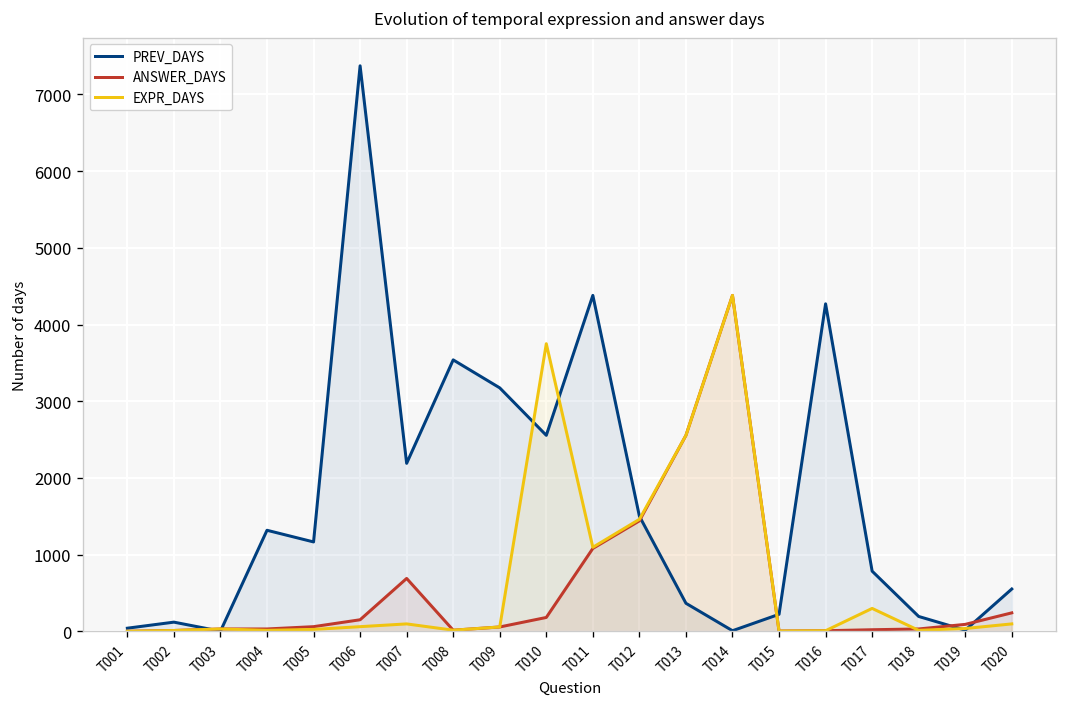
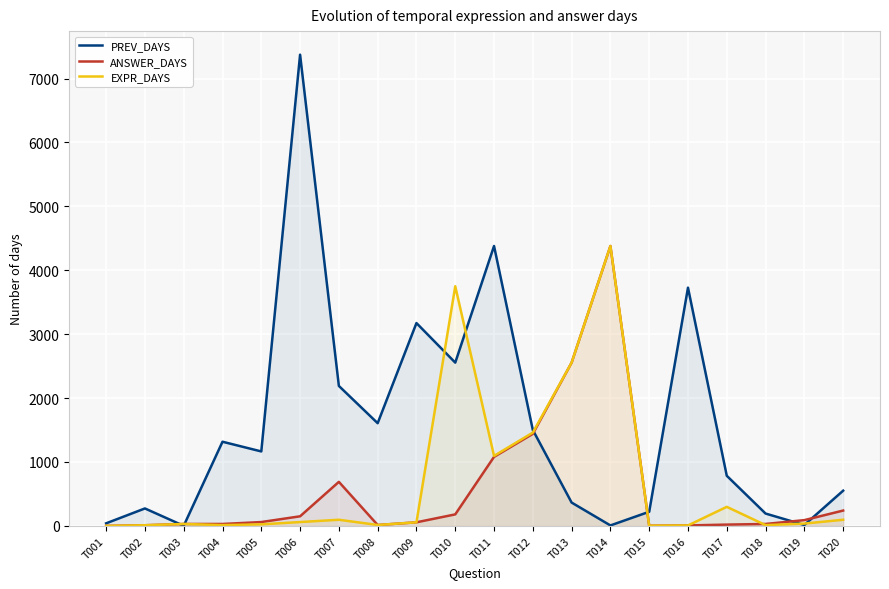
  {
    "PREV_DAYS": {
      "T001": 0,
-     "T002": 100,
+     "T002": 300,
      "T004": 1300,
      "T005": 1200,
      "T006": 7400,
      "T007": 2200,
-     "T008": 3500,
+     "T008": 1600,
      "T009": 3200,
      "T010": 2600,
      "T011": 4400,
      "T012": 1500,
      "T013": 400,
      "T014": 0,
      "T015": 200,
-     "T016": 4300,
+     "T016": 3700,
      "T017": 800,
      "T018": 200,
      "T020": 600
    },
    "ANSWER_DAYS": {
      "T006": 200,
      "T007": 700,
      "T010": 200,
      "T017": 0,
      "T019": 100,
      "T020": 200
    },
    "EXPR_DAYS": {
      "T006": 100,
      "T007": 100,
      "T010": 3800,
      "T017": 300,
      "T020": 100
    }
  }
